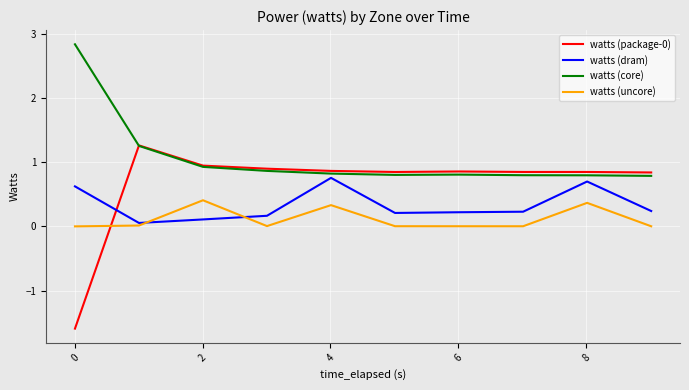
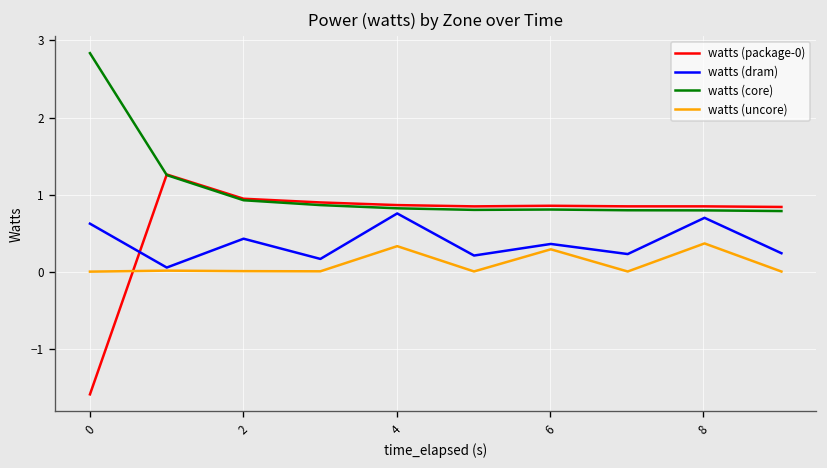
  {
    "watts (package-0)": {
      "0": -1.6,
      "4": 0.9,
      "6": 0.9,
      "8": 0.8
    },
    "watts (dram)": {
      "0": 0.6,
-     "2": 0.1,
+     "2": 0.4,
      "4": 0.8,
-     "6": 0.2,
+     "6": 0.4,
      "8": 0.7
    },
    "watts (core)": {
      "0": 2.8,
      "4": 0.8,
      "6": 0.8,
      "8": 0.8
    },
    "watts (uncore)": {
      "0": 0.0,
-     "2": 0.4,
+     "2": 0.0,
      "4": 0.3,
-     "6": 0.0,
+     "6": 0.3,
      "8": 0.4
    }
  }
